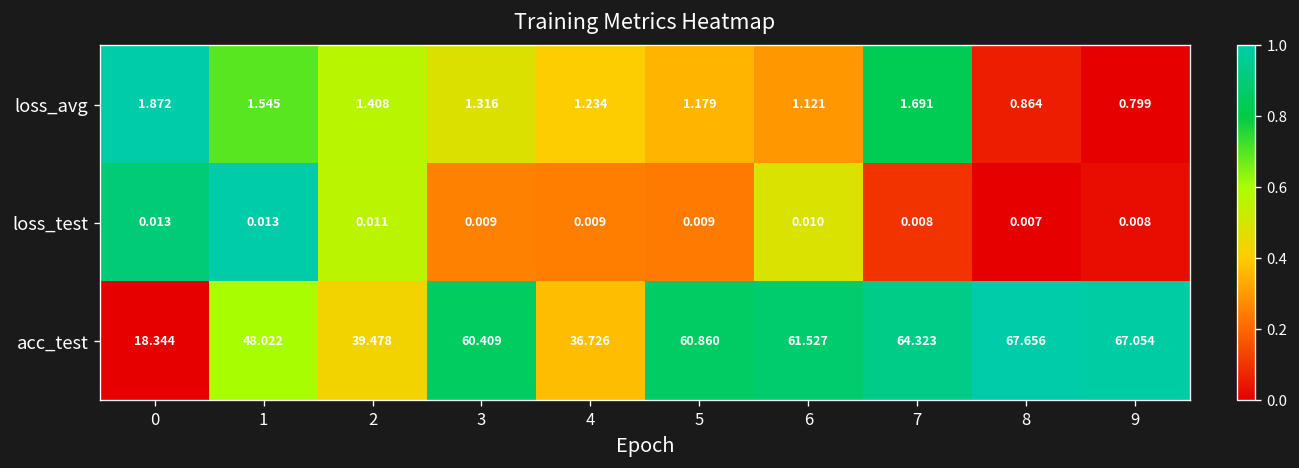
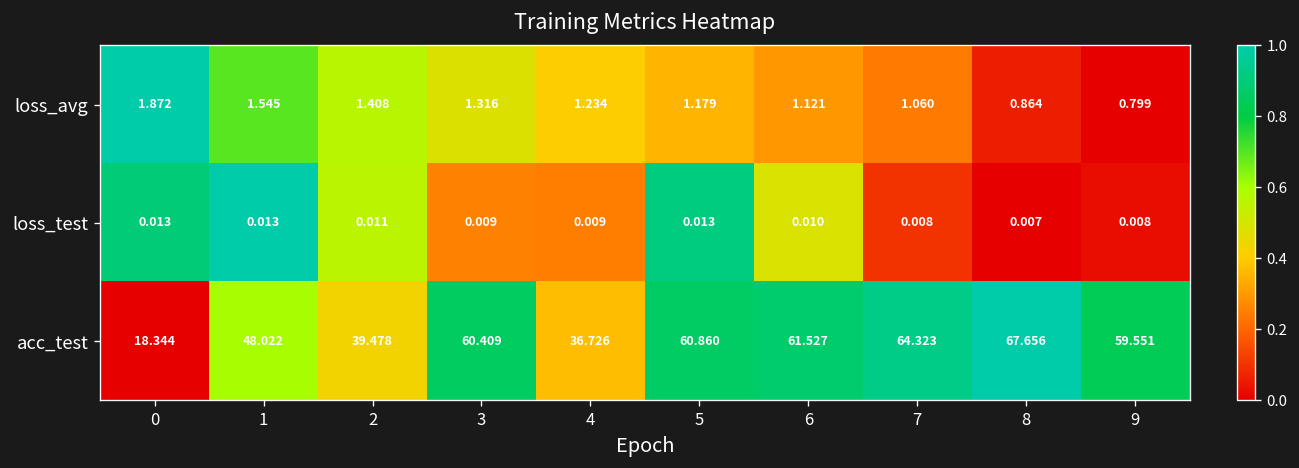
  {
    "loss_avg": {
      "0": 1.872,
      "1": 1.545,
      "2": 1.408,
      "3": 1.316,
      "4": 1.234,
      "5": 1.179,
      "6": 1.121,
-     "7": 1.691,
+     "7": 1.060,
      "8": 0.864,
      "9": 0.799
    },
    "loss_test": {
      "0": 0.013,
      "1": 0.013,
      "2": 0.011,
      "3": 0.009,
      "4": 0.009,
-     "5": 0.009,
+     "5": 0.013,
      "6": 0.010,
      "7": 0.008,
      "8": 0.007,
      "9": 0.008
    },
    "acc_test": {
      "0": 18.344,
      "1": 48.022,
      "2": 39.478,
      "3": 60.409,
      "4": 36.726,
      "5": 60.860,
      "6": 61.527,
      "7": 64.323,
      "8": 67.656,
-     "9": 67.054
+     "9": 59.551
    }
  }
